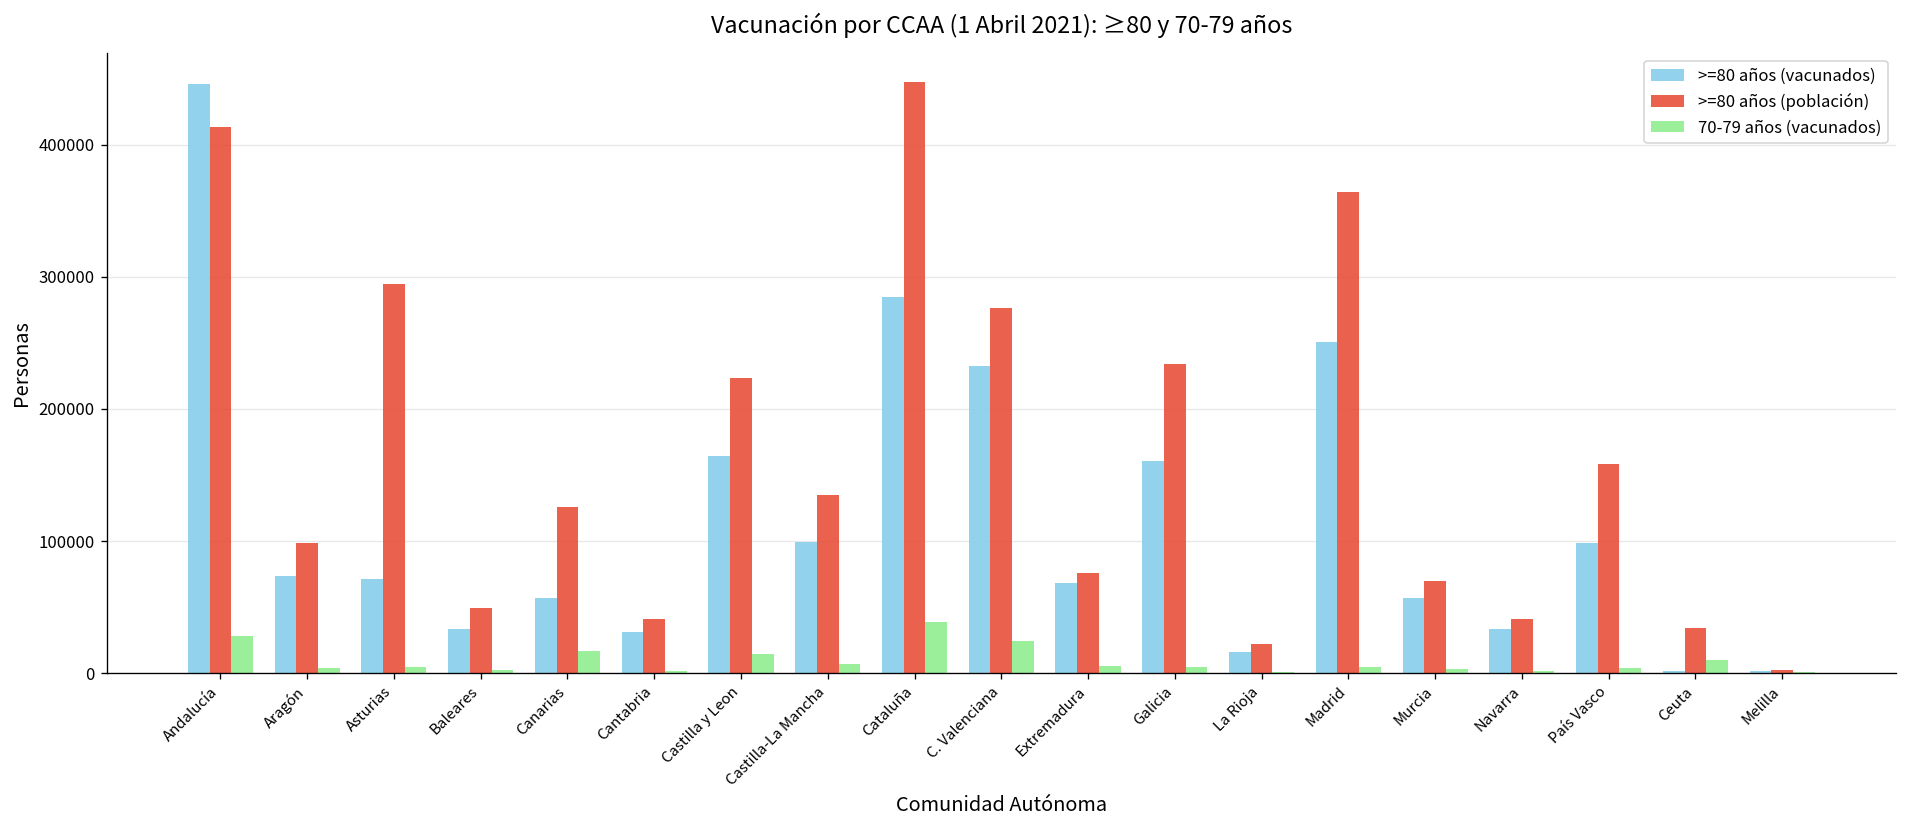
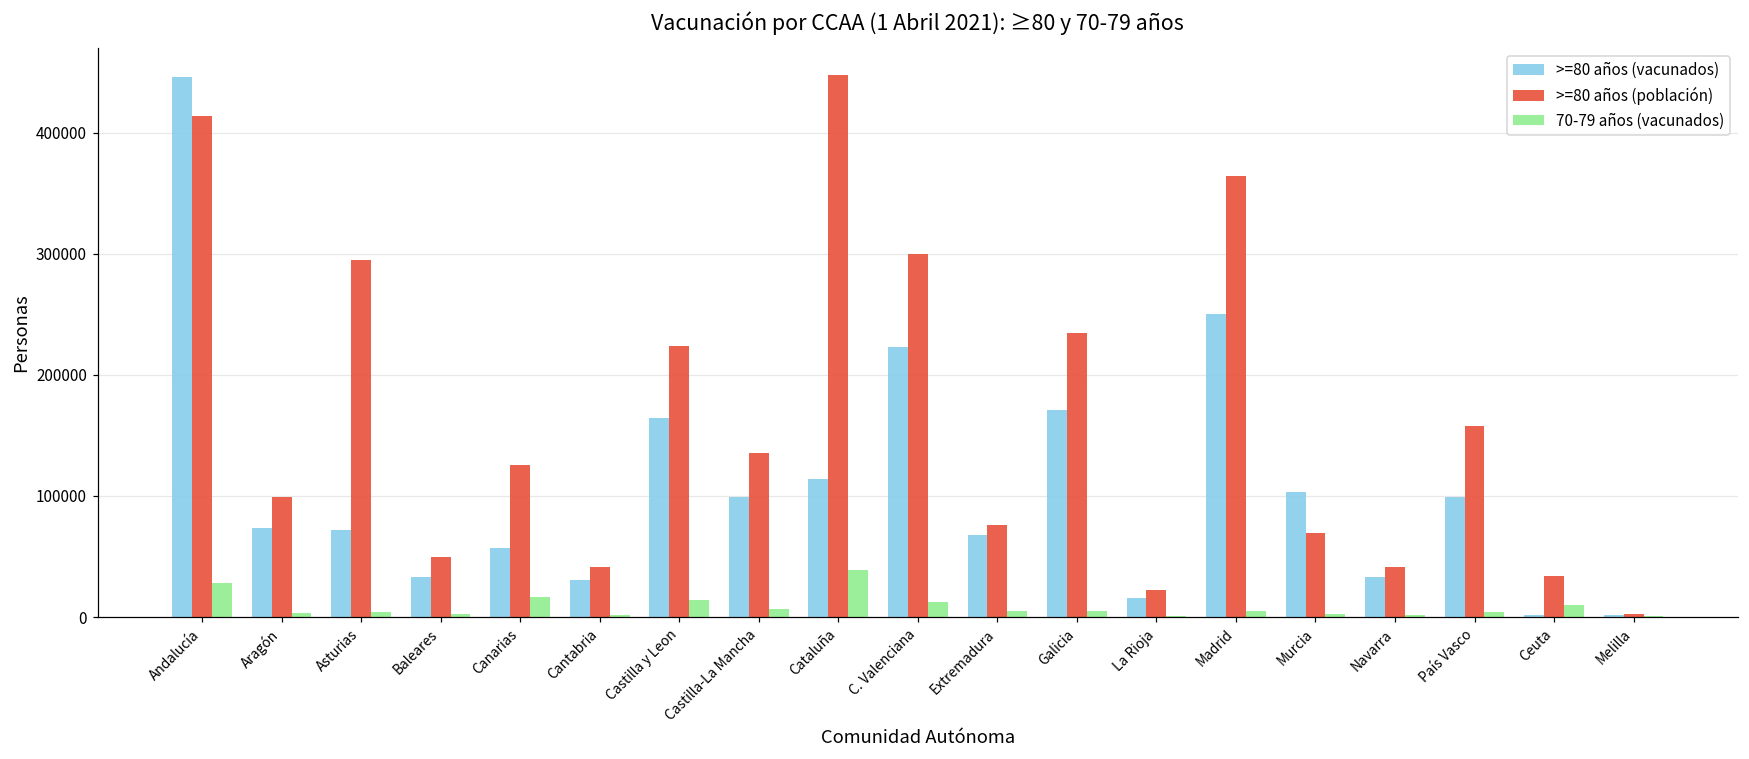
  {
    ">=80 años (vacunados)": {
      "Andalucía": 446000,
      "Aragón": 73000,
      "Asturias": 72000,
      "Baleares": 33000,
      "Canarias": 57000,
      "Cantabria": 31000,
      "Castilla y Leon": 165000,
      "Castilla-La Mancha": 100000,
-     "Cataluña": 285000,
-     "C. Valenciana": 233000,
+     "Cataluña": 114000,
+     "C. Valenciana": 223000,
      "Extremadura": 68000,
-     "Galicia": 161000,
+     "Galicia": 171000,
      "La Rioja": 16000,
      "Madrid": 251000,
-     "Murcia": 57000,
+     "Murcia": 103000,
      "Navarra": 33000,
      "País Vasco": 99000
    },
    ">=80 años (población)": {
      "Andalucía": 414000,
      "Aragón": 99000,
      "Asturias": 294000,
      "Baleares": 50000,
      "Canarias": 126000,
      "Cantabria": 41000,
      "Castilla y Leon": 224000,
      "Castilla-La Mancha": 135000,
      "Cataluña": 447000,
-     "C. Valenciana": 277000,
+     "C. Valenciana": 300000,
      "Extremadura": 76000,
      "Galicia": 234000,
      "La Rioja": 22000,
      "Madrid": 364000,
      "Murcia": 70000,
      "Navarra": 41000,
      "País Vasco": 158000,
      "Ceuta": 34000,
      "Melilla": 2000
    },
    "70-79 años (vacunados)": {
      "Andalucía": 28000,
      "Aragón": 4000,
      "Asturias": 4000,
      "Baleares": 2000,
      "Canarias": 17000,
      "Castilla y Leon": 14000,
      "Castilla-La Mancha": 7000,
      "Cataluña": 39000,
-     "C. Valenciana": 25000,
+     "C. Valenciana": 13000,
      "Extremadura": 5000,
      "Galicia": 5000,
      "Madrid": 5000,
      "Murcia": 3000,
      "País Vasco": 4000,
      "Ceuta": 10000
    }
  }
